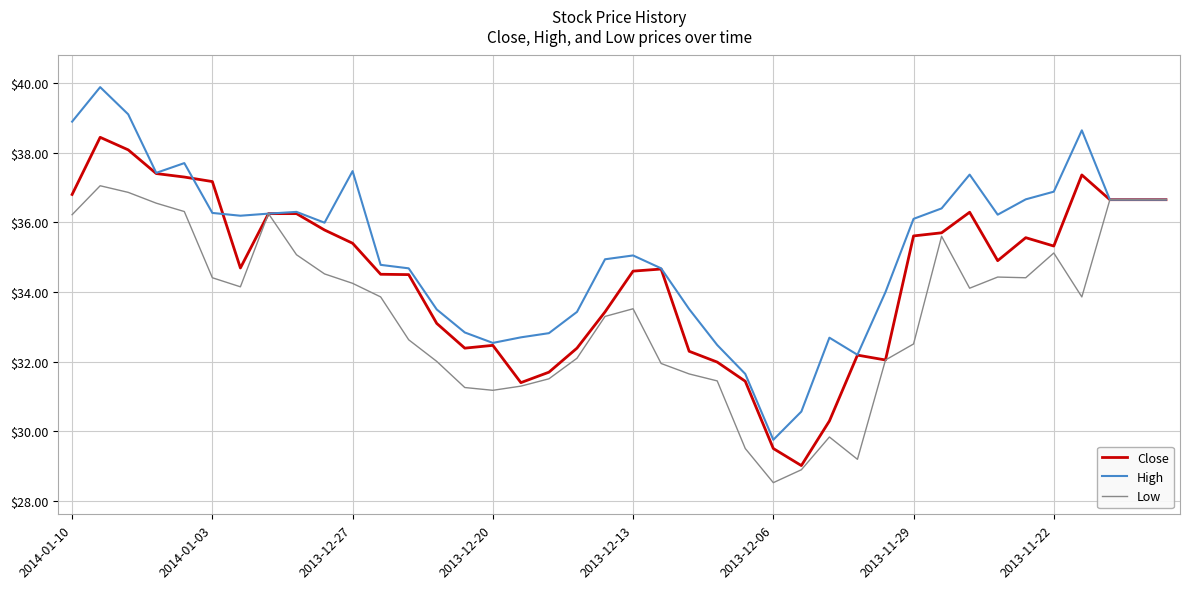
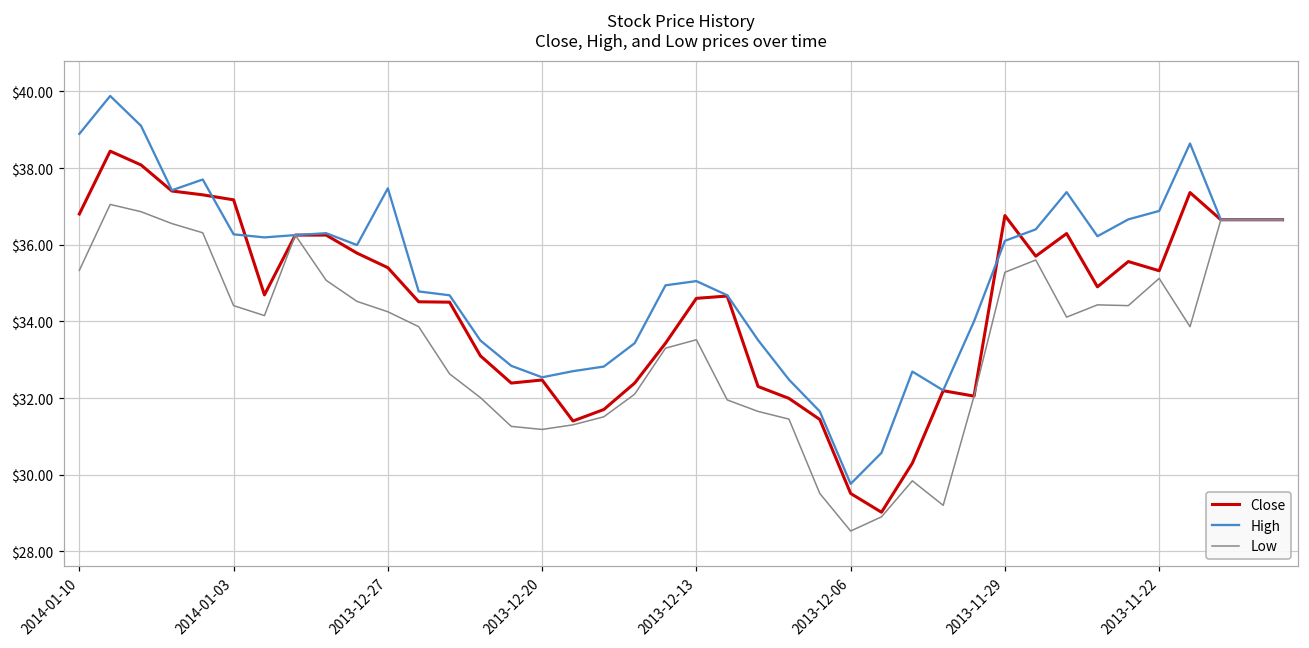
  {
    "Close": {
      "2014-01-10": "$36.8",
      "2014-01-03": "$37.2",
      "2013-12-27": "$35.4",
      "2013-12-13": "$34.6",
      "2013-12-06": "$29.5",
-     "2013-11-29": "$35.6",
+     "2013-11-29": "$36.8",
      "2013-11-22": "$35.3"
    },
    "High": {
      "2014-01-10": "$38.9",
      "2014-01-03": "$36.3",
      "2013-12-27": "$37.5",
      "2013-12-13": "$35.1",
      "2013-12-06": "$29.8",
      "2013-11-29": "$36.1",
      "2013-11-22": "$36.9"
    },
    "Low": {
-     "2014-01-10": "$36.2",
+     "2014-01-10": "$35.3",
      "2014-01-03": "$34.4",
      "2013-12-27": "$34.3",
      "2013-12-20": "$31.2",
      "2013-12-13": "$33.5",
      "2013-12-06": "$28.5",
-     "2013-11-29": "$32.5",
+     "2013-11-29": "$35.3",
      "2013-11-22": "$35.1"
    }
  }
